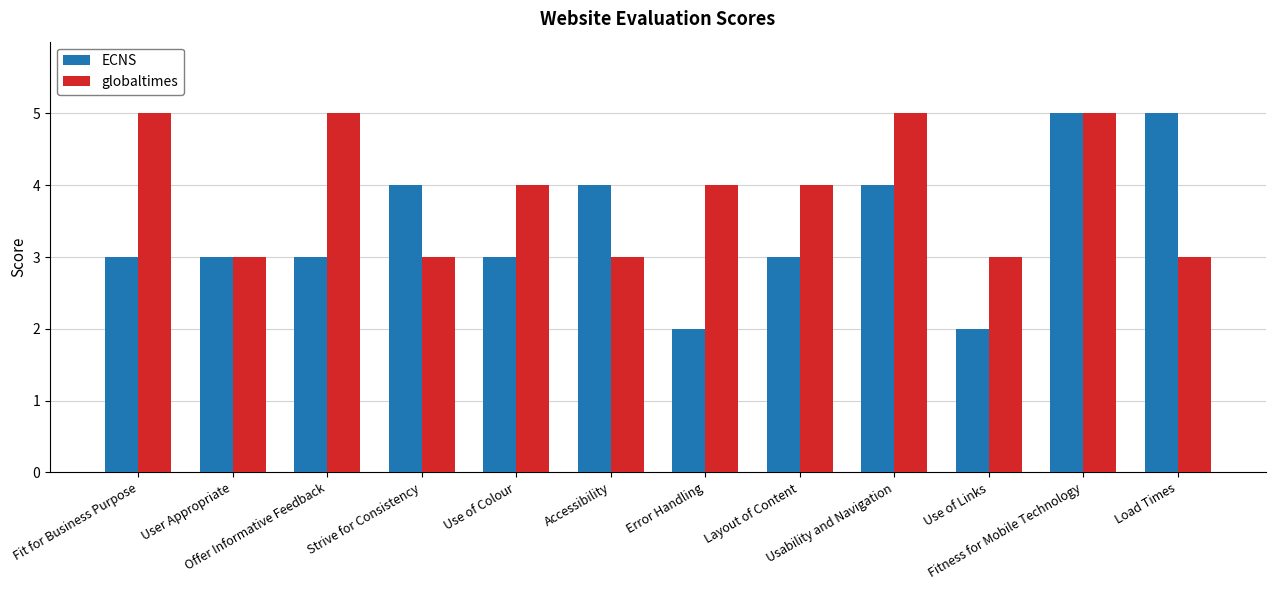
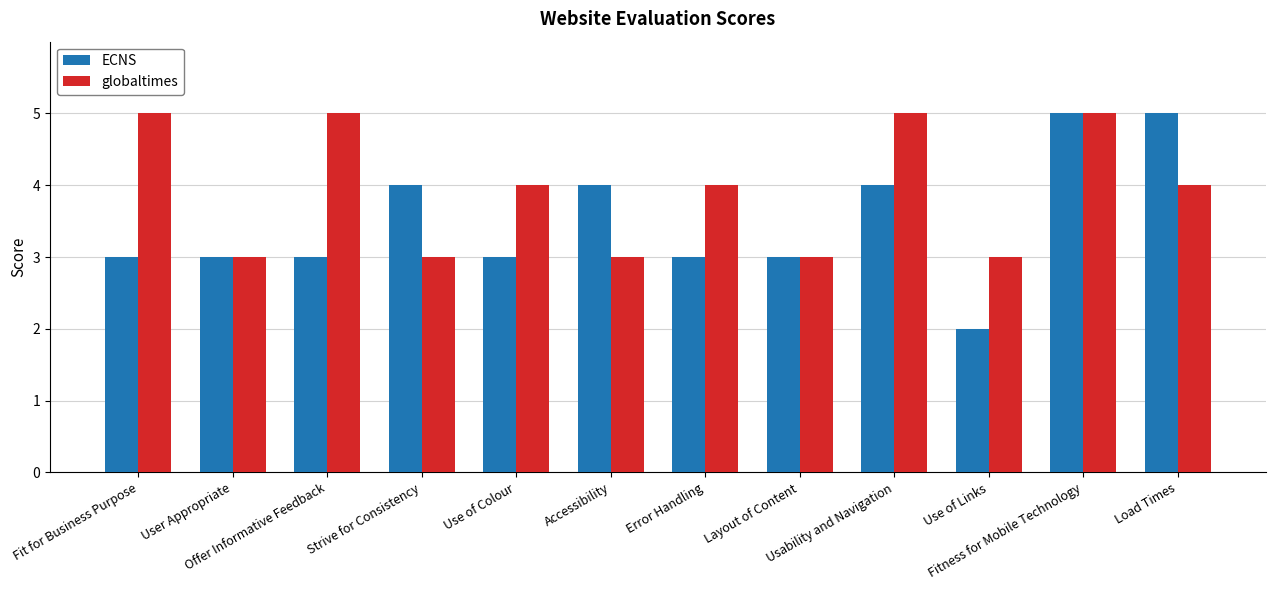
  {
    "ECNS": {
      "Fit for Business Purpose": 3,
      "User Appropriate": 3,
      "Offer Informative Feedback": 3,
      "Strive for Consistency": 4,
      "Use of Colour": 3,
      "Accessibility": 4,
-     "Error Handling": 2,
+     "Error Handling": 3,
      "Layout of Content": 3,
      "Usability and Navigation": 4,
      "Use of Links": 2,
      "Fitness for Mobile Technology": 5,
      "Load Times": 5
    },
    "globaltimes": {
      "Fit for Business Purpose": 5,
      "User Appropriate": 3,
      "Offer Informative Feedback": 5,
      "Strive for Consistency": 3,
      "Use of Colour": 4,
      "Accessibility": 3,
      "Error Handling": 4,
-     "Layout of Content": 4,
+     "Layout of Content": 3,
      "Usability and Navigation": 5,
      "Use of Links": 3,
      "Fitness for Mobile Technology": 5,
-     "Load Times": 3
+     "Load Times": 4
    }
  }
